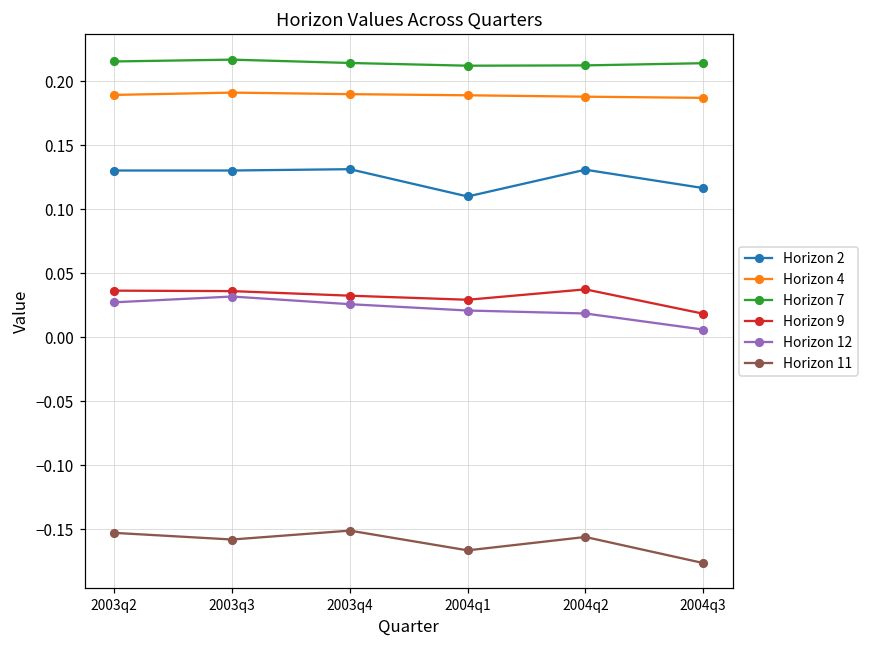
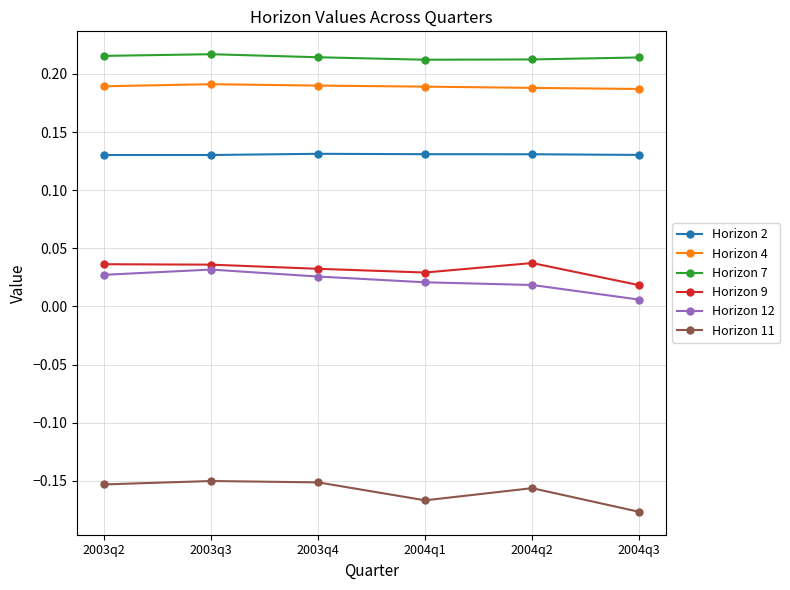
  {
    "Horizon 2": {
      "2003q2": 0.130,
      "2003q3": 0.130,
      "2003q4": 0.131,
-     "2004q1": 0.110,
+     "2004q1": 0.131,
      "2004q2": 0.131,
-     "2004q3": 0.116
+     "2004q3": 0.130
    },
    "Horizon 4": {
      "2003q2": 0.189,
      "2003q3": 0.191,
      "2003q4": 0.190,
      "2004q1": 0.189,
      "2004q2": 0.188,
      "2004q3": 0.187
    },
    "Horizon 7": {
      "2003q2": 0.215,
      "2003q3": 0.217,
      "2003q4": 0.214,
      "2004q1": 0.212,
      "2004q2": 0.212,
      "2004q3": 0.214
    },
    "Horizon 9": {
      "2003q2": 0.036,
      "2003q3": 0.036,
      "2003q4": 0.032,
      "2004q1": 0.029,
      "2004q2": 0.037,
      "2004q3": 0.018
    },
    "Horizon 12": {
      "2003q2": 0.027,
      "2003q3": 0.032,
      "2003q4": 0.026,
      "2004q1": 0.021,
      "2004q2": 0.018,
      "2004q3": 0.006
    },
    "Horizon 11": {
      "2003q2": -0.153,
-     "2003q3": -0.158,
+     "2003q3": -0.150,
      "2003q4": -0.151,
      "2004q1": -0.167,
      "2004q2": -0.156,
      "2004q3": -0.177
    }
  }
